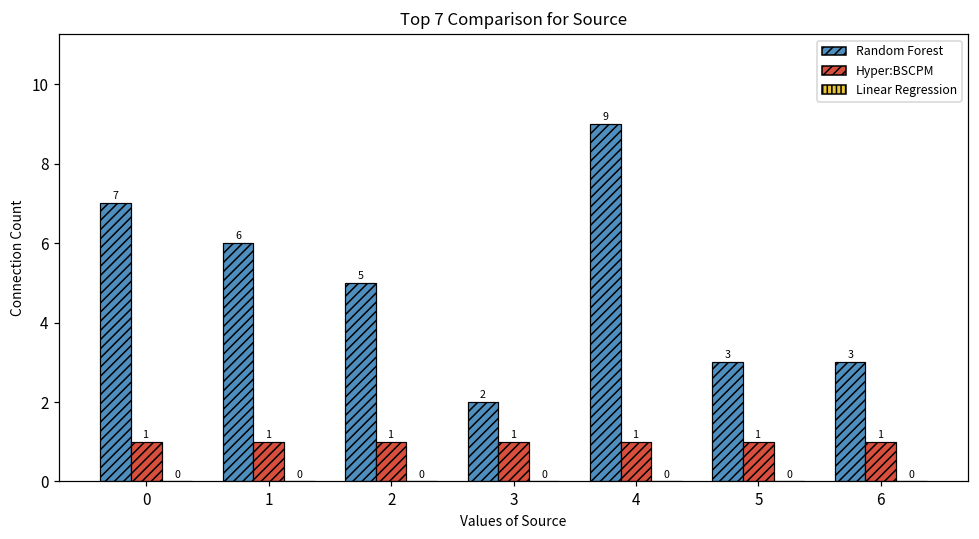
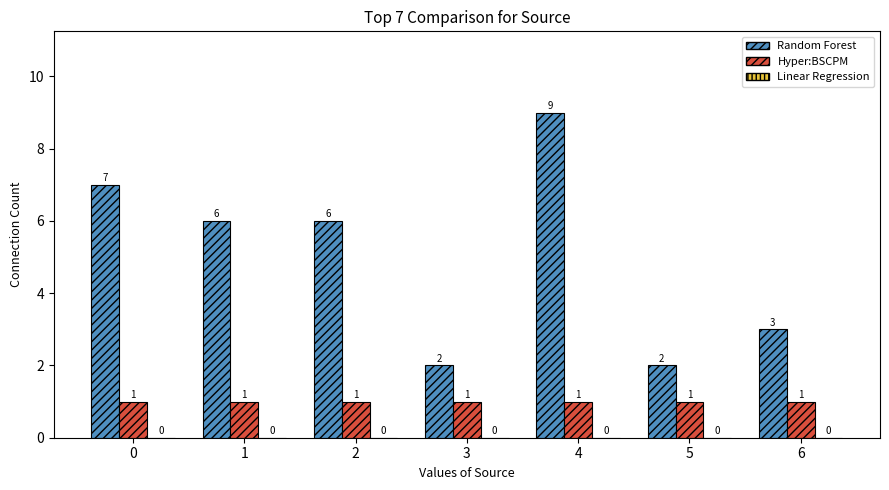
  {
    "Random Forest": {
      "0": 7,
      "1": 6,
-     "2": 5,
+     "2": 6,
      "3": 2,
      "4": 9,
-     "5": 3,
+     "5": 2,
      "6": 3
    },
    "Hyper:BSCPM": {
      "0": 1,
      "1": 1,
      "2": 1,
      "3": 1,
      "4": 1,
      "5": 1,
      "6": 1
    },
    "Linear Regression": {
      "0": 0,
      "1": 0,
      "2": 0,
      "3": 0,
      "4": 0,
      "5": 0,
      "6": 0
    }
  }
